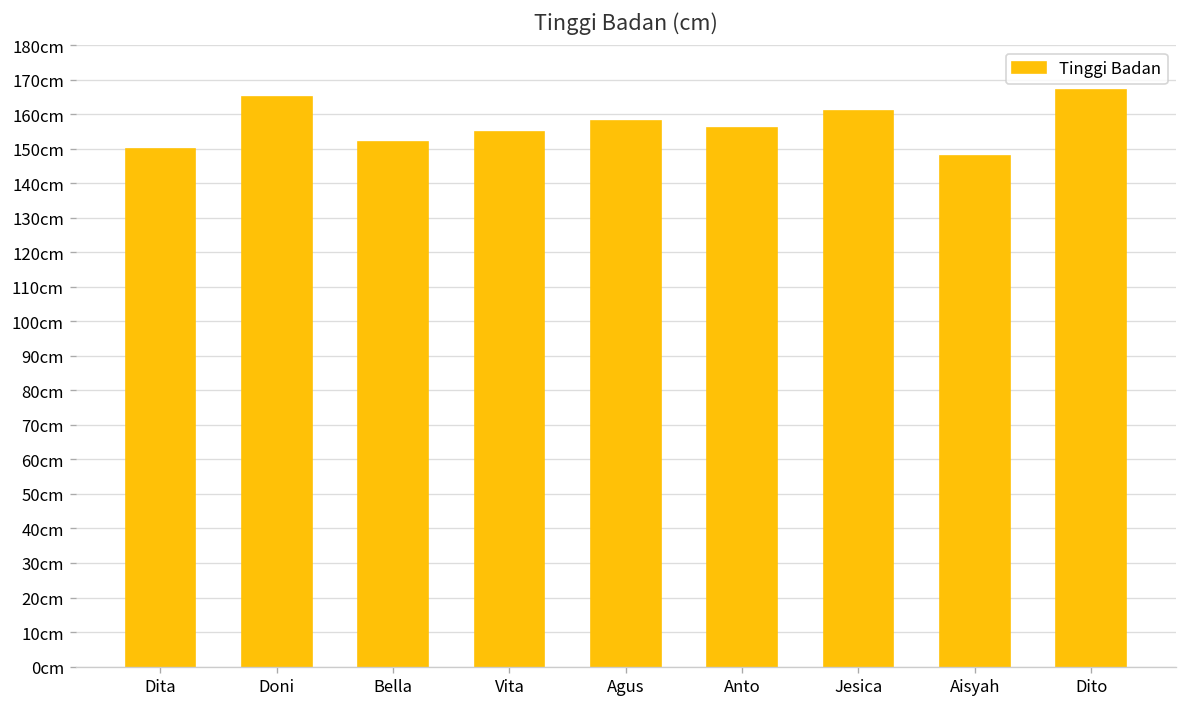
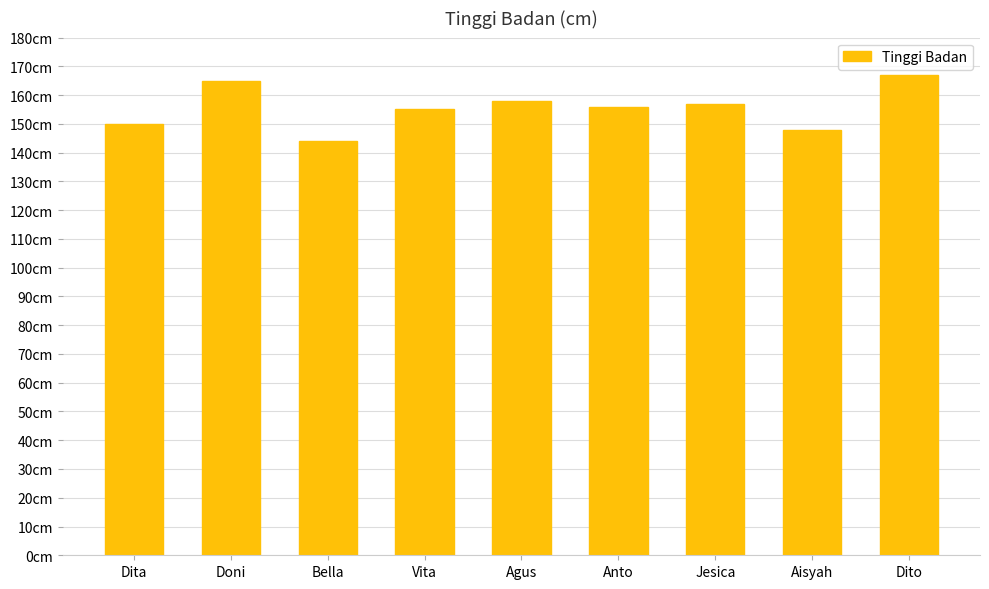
  {
    "Dita": "150cm",
    "Doni": "165cm",
-   "Bella": "152cm",
+   "Bella": "144cm",
    "Vita": "155cm",
    "Agus": "158cm",
    "Anto": "156cm",
-   "Jesica": "161cm",
+   "Jesica": "157cm",
    "Aisyah": "148cm",
    "Dito": "167cm"
  }
